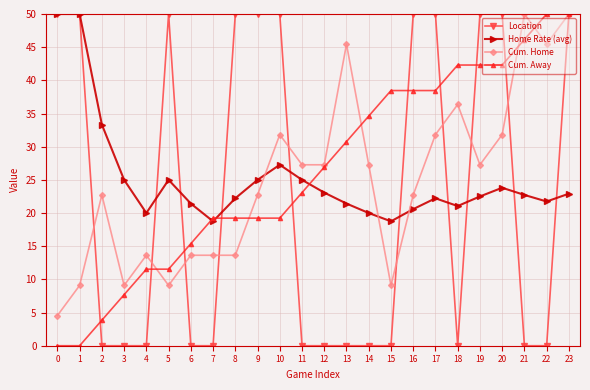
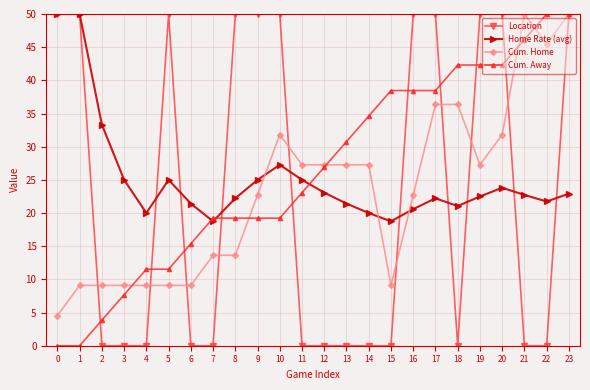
  {
    "Home Rate (avg)": {
      "2": 33,
      "3": 25,
      "4": 20,
      "5": 25,
      "6": 21,
      "7": 19,
      "8": 22,
      "9": 25,
      "10": 27,
      "11": 25,
      "12": 23,
      "13": 21,
      "14": 20,
      "15": 19,
      "16": 21,
      "17": 22,
      "18": 21,
      "19": 23,
      "20": 24,
      "21": 23,
      "22": 22,
      "23": 23
    },
    "Cum. Home": {
      "0": 5,
      "1": 9,
-     "2": 23,
+     "2": 9,
      "3": 9,
-     "4": 14,
+     "4": 9,
      "5": 9,
-     "6": 14,
+     "6": 9,
      "7": 14,
      "8": 14,
      "9": 23,
      "10": 32,
      "11": 27,
-     "13": 45,
+     "13": 27,
      "14": 27,
      "15": 9,
      "16": 23,
-     "17": 32,
+     "17": 36,
      "18": 36,
      "19": 27,
      "20": 32,
      "21": 50
    }
  }
